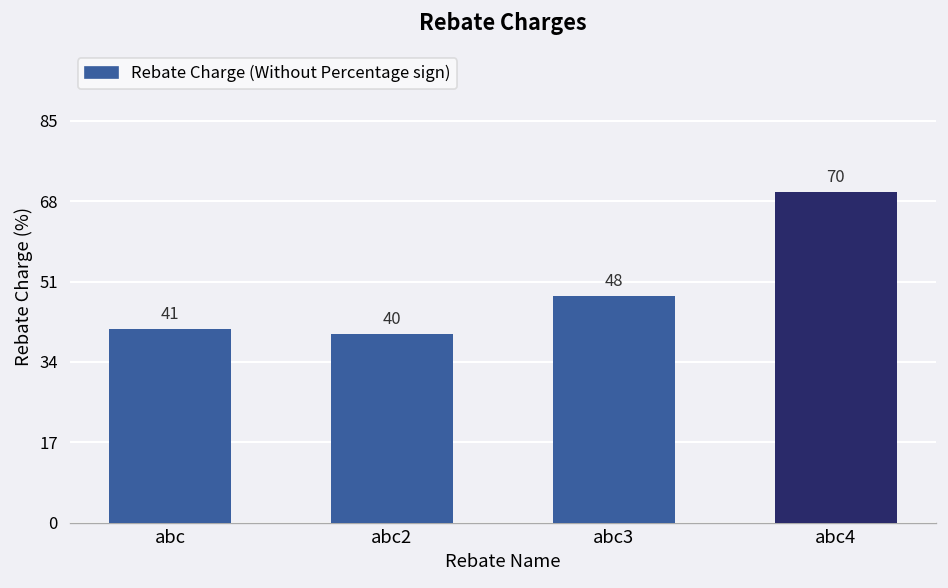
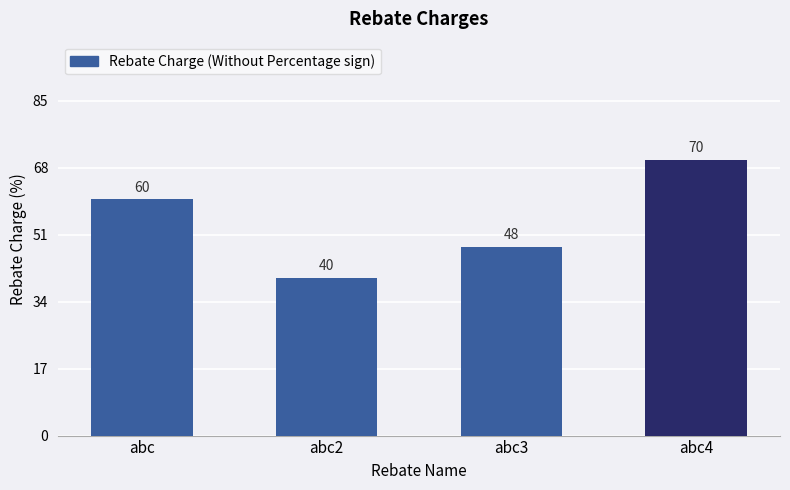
  {
-   "abc": 41,
+   "abc": 60,
    "abc2": 40,
    "abc3": 48,
    "abc4": 70
  }
